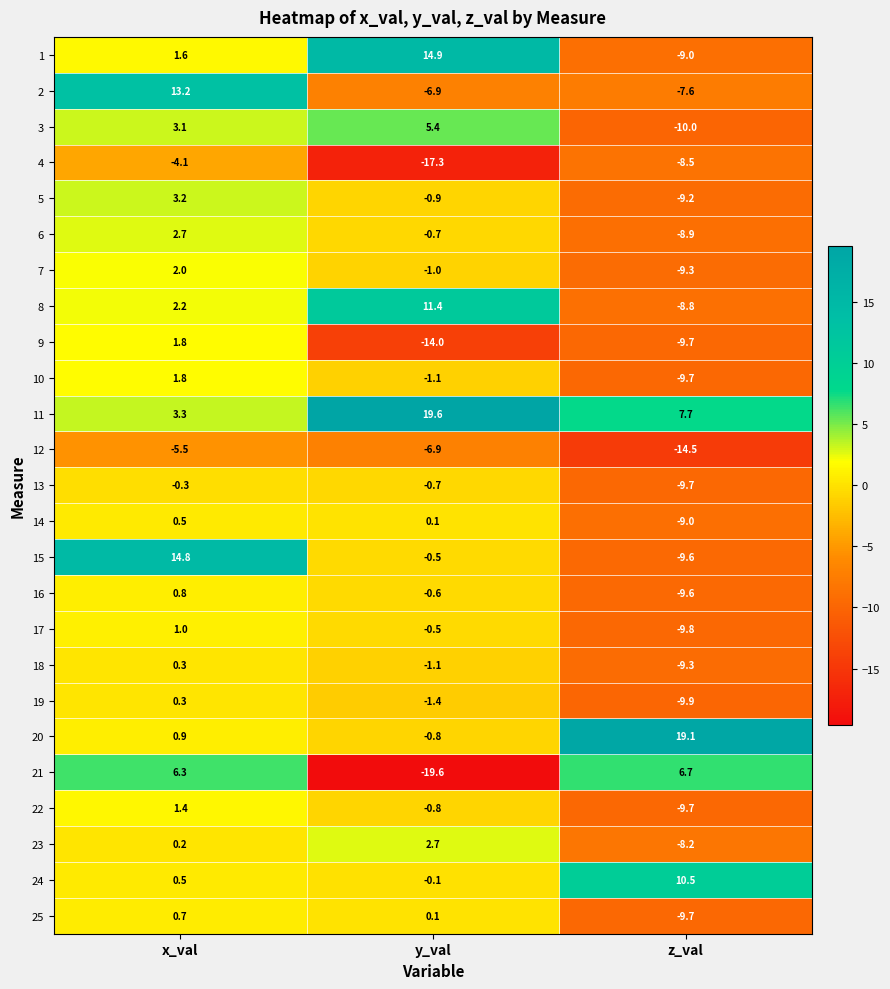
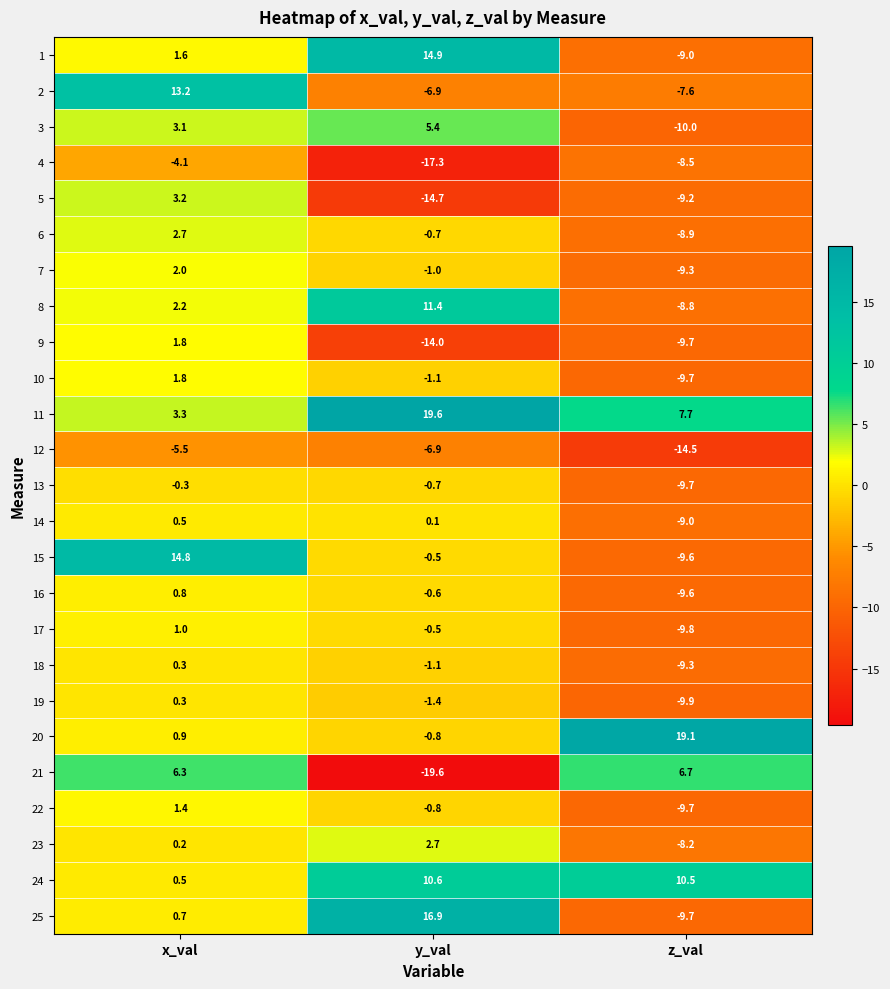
  {
    "1": {
      "x_val": 1.6,
      "y_val": 14.9,
      "z_val": -9.0
    },
    "2": {
      "x_val": 13.2,
      "y_val": -6.9,
      "z_val": -7.6
    },
    "3": {
      "x_val": 3.1,
      "y_val": 5.4,
      "z_val": -10.0
    },
    "4": {
      "x_val": -4.1,
      "y_val": -17.3,
      "z_val": -8.5
    },
    "5": {
      "x_val": 3.2,
-     "y_val": -0.9,
+     "y_val": -14.7,
      "z_val": -9.2
    },
    "6": {
      "x_val": 2.7,
      "y_val": -0.7,
      "z_val": -8.9
    },
    "7": {
      "x_val": 2.0,
      "y_val": -1.0,
      "z_val": -9.3
    },
    "8": {
      "x_val": 2.2,
      "y_val": 11.4,
      "z_val": -8.8
    },
    "9": {
      "x_val": 1.8,
      "y_val": -14.0,
      "z_val": -9.7
    },
    "10": {
      "x_val": 1.8,
      "y_val": -1.1,
      "z_val": -9.7
    },
    "11": {
      "x_val": 3.3,
      "y_val": 19.6,
      "z_val": 7.7
    },
    "12": {
      "x_val": -5.5,
      "y_val": -6.9,
      "z_val": -14.5
    },
    "13": {
      "x_val": -0.3,
      "y_val": -0.7,
      "z_val": -9.7
    },
    "14": {
      "x_val": 0.5,
      "y_val": 0.1,
      "z_val": -9.0
    },
    "15": {
      "x_val": 14.8,
      "y_val": -0.5,
      "z_val": -9.6
    },
    "16": {
      "x_val": 0.8,
      "y_val": -0.6,
      "z_val": -9.6
    },
    "17": {
      "x_val": 1.0,
      "y_val": -0.5,
      "z_val": -9.8
    },
    "18": {
      "x_val": 0.3,
      "y_val": -1.1,
      "z_val": -9.3
    },
    "19": {
      "x_val": 0.3,
      "y_val": -1.4,
      "z_val": -9.9
    },
    "20": {
      "x_val": 0.9,
      "y_val": -0.8,
      "z_val": 19.1
    },
    "21": {
      "x_val": 6.3,
      "y_val": -19.6,
      "z_val": 6.7
    },
    "22": {
      "x_val": 1.4,
      "y_val": -0.8,
      "z_val": -9.7
    },
    "23": {
      "x_val": 0.2,
      "y_val": 2.7,
      "z_val": -8.2
    },
    "24": {
      "x_val": 0.5,
-     "y_val": -0.1,
+     "y_val": 10.6,
      "z_val": 10.5
    },
    "25": {
      "x_val": 0.7,
-     "y_val": 0.1,
+     "y_val": 16.9,
      "z_val": -9.7
    }
  }
